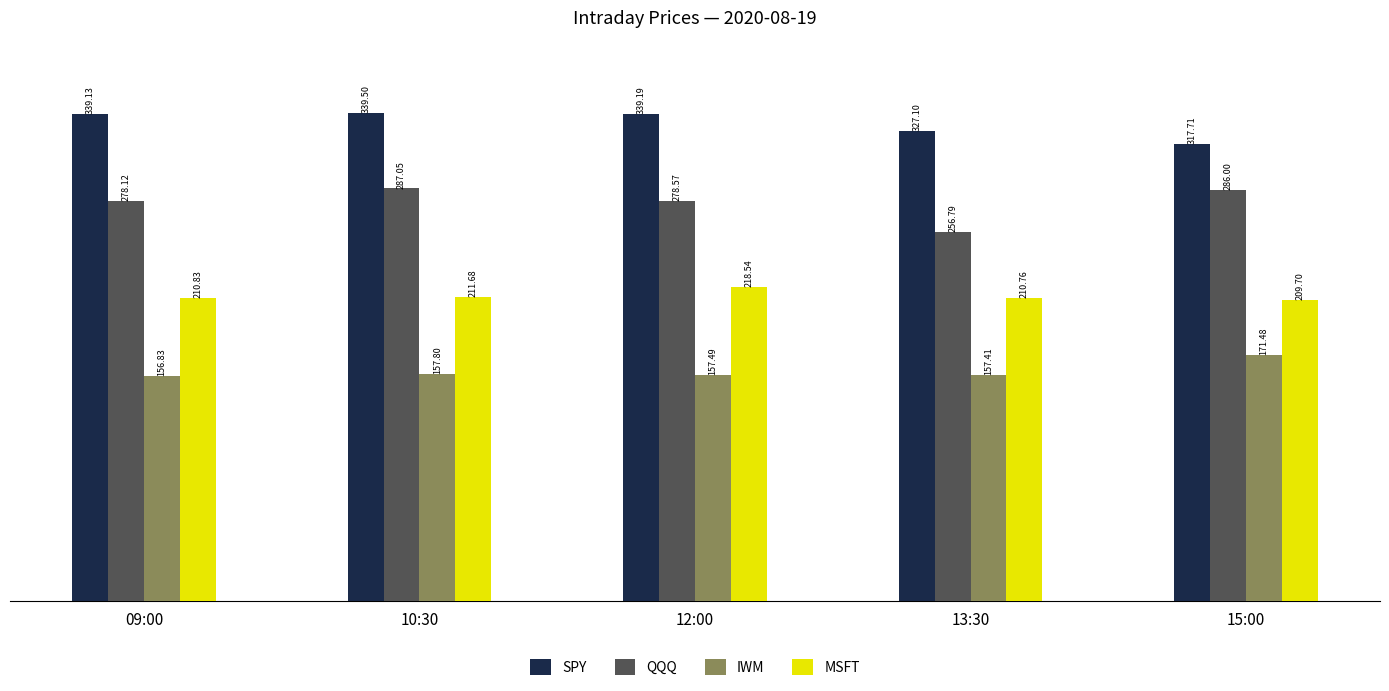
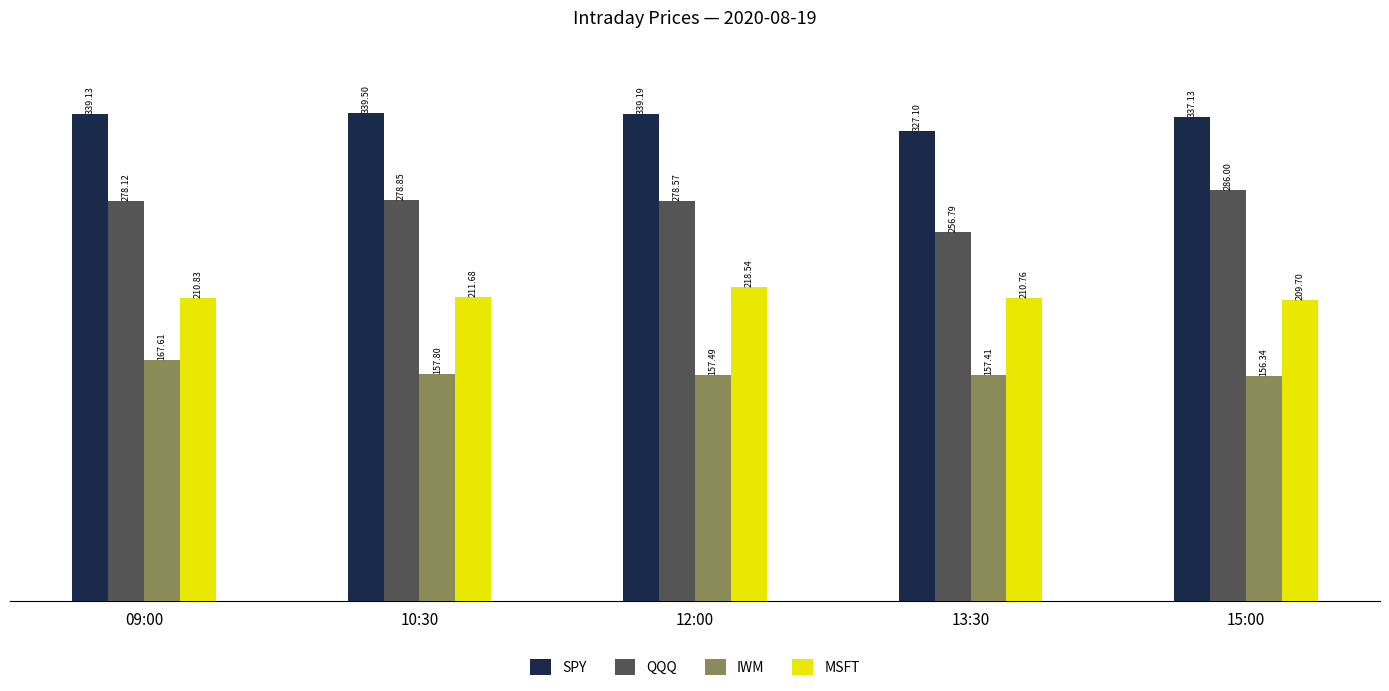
  {
    "SPY": {
      "09:00": 339.13,
      "10:30": 339.50,
      "12:00": 339.19,
      "13:30": 327.10,
-     "15:00": 317.71
+     "15:00": 337.13
    },
    "QQQ": {
      "09:00": 278.12,
-     "10:30": 287.05,
+     "10:30": 278.85,
      "12:00": 278.57,
      "13:30": 256.79,
      "15:00": 286.00
    },
    "IWM": {
-     "09:00": 156.83,
+     "09:00": 167.61,
      "10:30": 157.80,
      "12:00": 157.49,
      "13:30": 157.41,
-     "15:00": 171.48
+     "15:00": 156.34
    },
    "MSFT": {
      "09:00": 210.83,
      "10:30": 211.68,
      "12:00": 218.54,
      "13:30": 210.76,
      "15:00": 209.70
    }
  }
